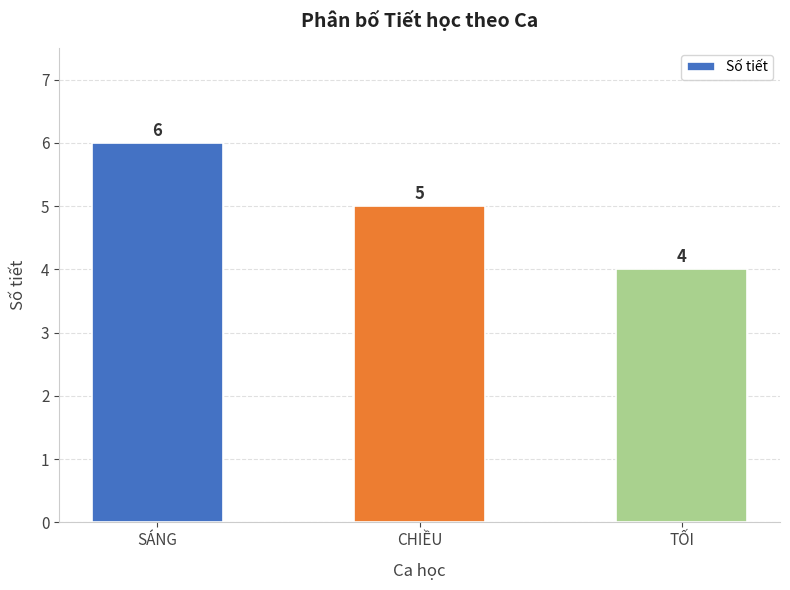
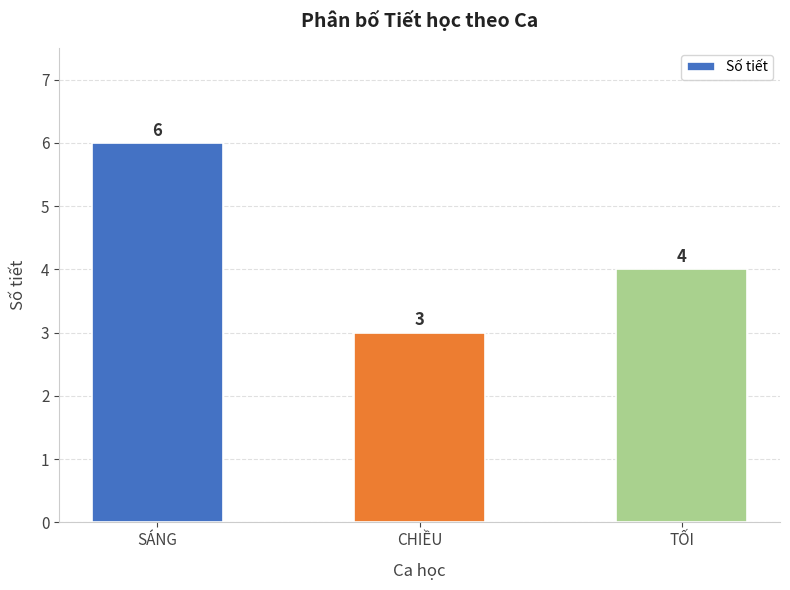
  {
    "SÁNG": 6,
-   "CHIỀU": 5,
+   "CHIỀU": 3,
    "TỐI": 4
  }
